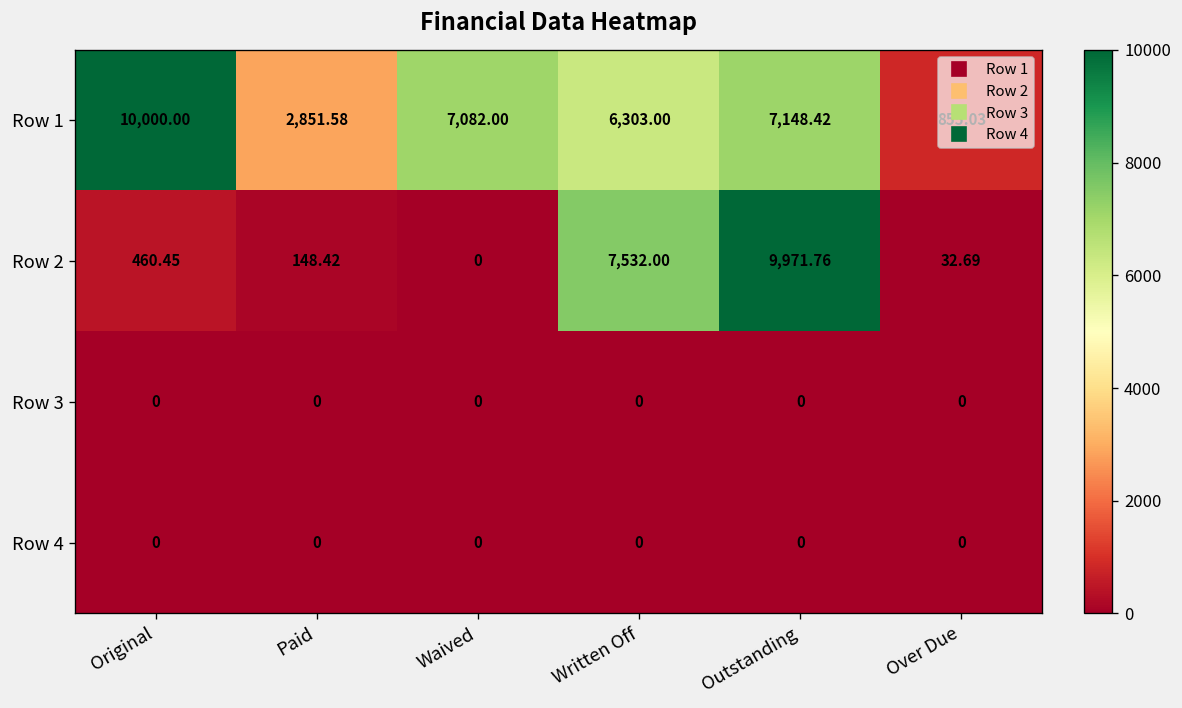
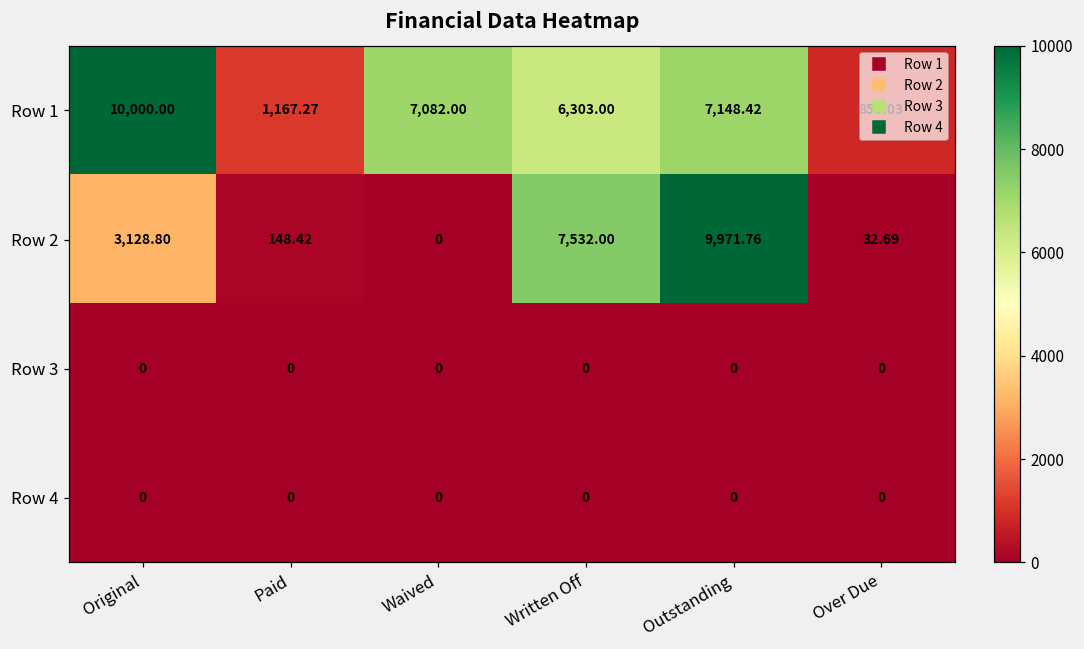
  {
    "Row 1": {
      "Original": "10,000.00",
-     "Paid": "2,851.58",
+     "Paid": "1,167.27",
      "Waived": "7,082.00",
      "Written Off": "6,303.00",
      "Outstanding": "7,148.42"
    },
    "Row 2": {
-     "Original": "460.45",
+     "Original": "3,128.80",
      "Paid": "148.42",
      "Waived": "0",
      "Written Off": "7,532.00",
      "Outstanding": "9,971.76",
      "Over Due": "32.69"
    },
    "Row 3": {
      "Original": "0",
      "Paid": "0",
      "Waived": "0",
      "Written Off": "0",
      "Outstanding": "0",
      "Over Due": "0"
    },
    "Row 4": {
      "Original": "0",
      "Paid": "0",
      "Waived": "0",
      "Written Off": "0",
      "Outstanding": "0",
      "Over Due": "0"
    }
  }
